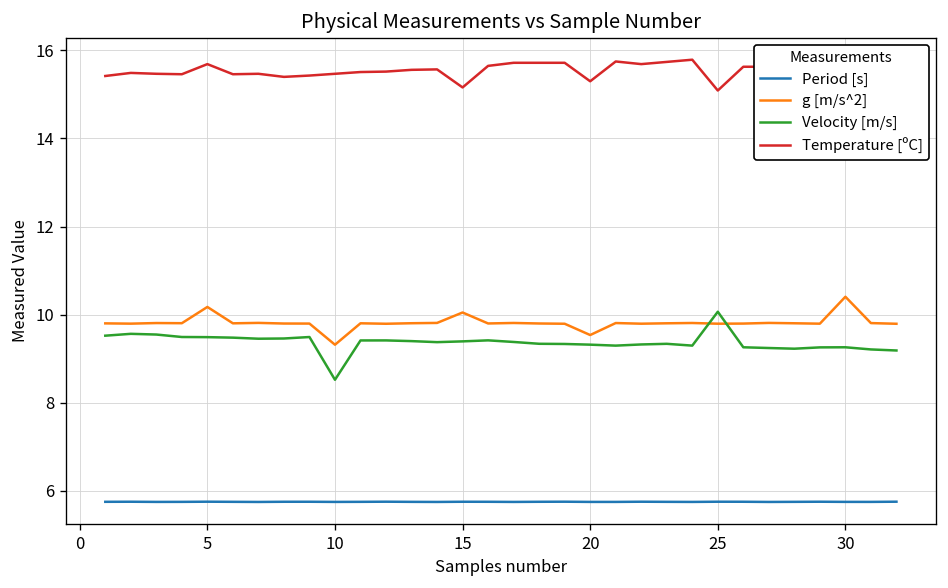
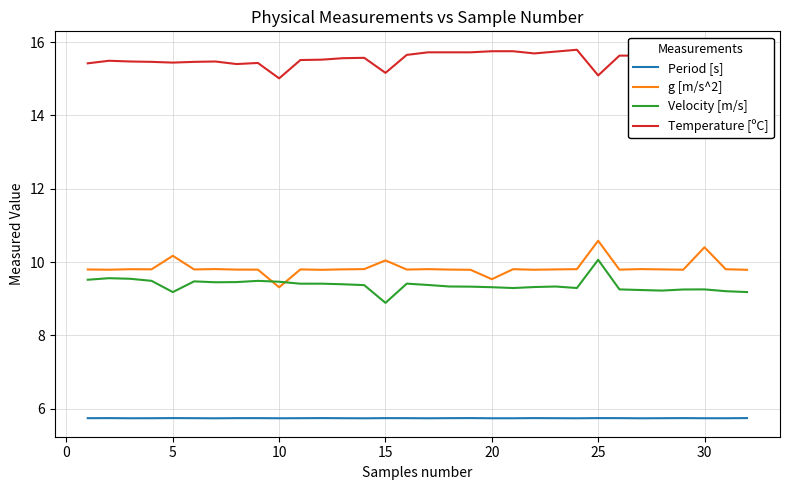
  {
    "Period [s]": {
      "5": 5.7,
      "10": 5.7,
      "15": 5.7,
      "20": 5.7,
      "25": 5.7,
      "30": 5.7
    },
    "g [m/s^2]": {
      "5": 10.2,
      "10": 9.3,
      "15": 10.0,
      "20": 9.5,
-     "25": 9.8,
+     "25": 10.6,
      "30": 10.4
    },
    "Velocity [m/s]": {
-     "5": 9.5,
-     "10": 8.5,
-     "15": 9.4,
+     "5": 9.2,
+     "10": 9.5,
+     "15": 8.9,
      "20": 9.3,
      "25": 10.1,
      "30": 9.3
    },
    "Temperature [ºC]": {
-     "5": 15.7,
-     "10": 15.5,
+     "5": 15.4,
+     "10": 15.0,
      "15": 15.2,
-     "20": 15.3,
+     "20": 15.8,
      "25": 15.1
    }
  }
